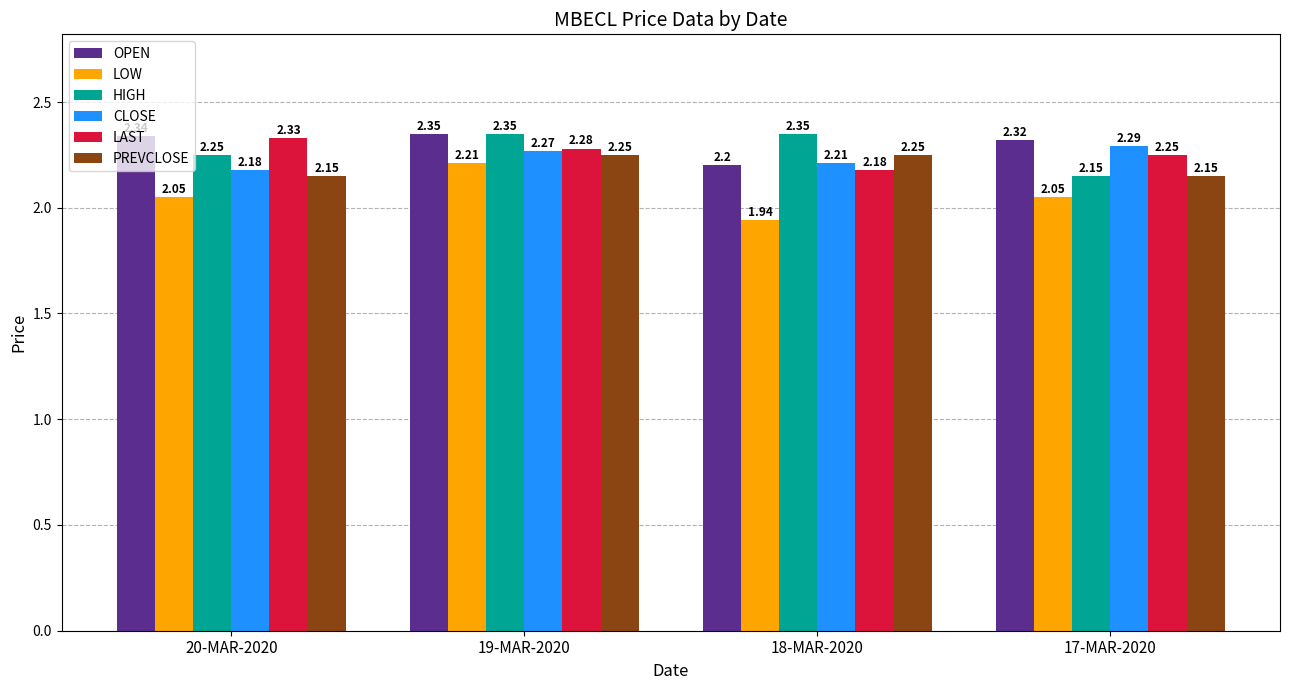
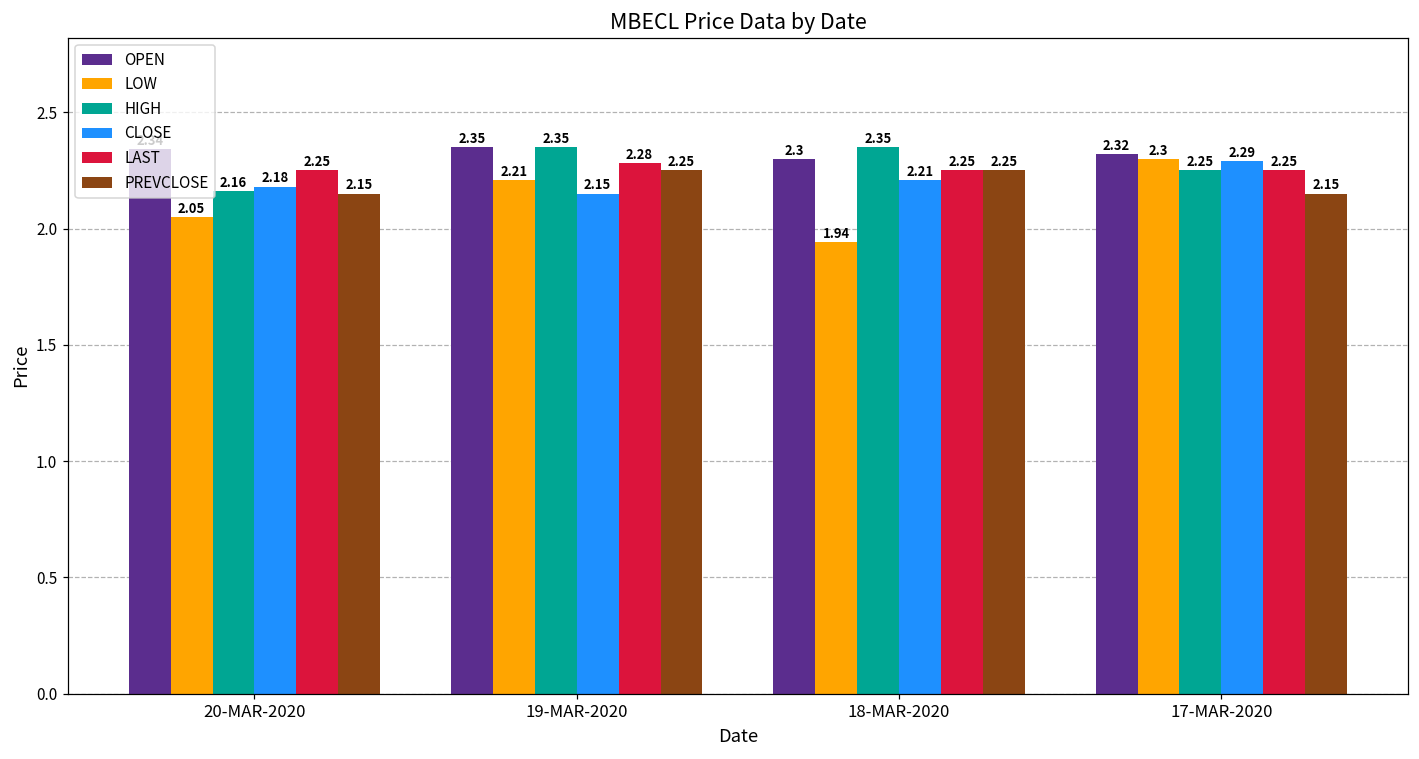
  {
    "OPEN": {
      "19-MAR-2020": 2.35,
-     "18-MAR-2020": 2.2,
+     "18-MAR-2020": 2.3,
      "17-MAR-2020": 2.32
    },
    "LOW": {
      "20-MAR-2020": 2.05,
      "19-MAR-2020": 2.21,
      "18-MAR-2020": 1.94,
-     "17-MAR-2020": 2.05
+     "17-MAR-2020": 2.3
    },
    "HIGH": {
-     "20-MAR-2020": 2.25,
+     "20-MAR-2020": 2.16,
      "19-MAR-2020": 2.35,
      "18-MAR-2020": 2.35,
-     "17-MAR-2020": 2.15
+     "17-MAR-2020": 2.25
    },
    "CLOSE": {
      "20-MAR-2020": 2.18,
-     "19-MAR-2020": 2.27,
+     "19-MAR-2020": 2.15,
      "18-MAR-2020": 2.21,
      "17-MAR-2020": 2.29
    },
    "LAST": {
-     "20-MAR-2020": 2.33,
+     "20-MAR-2020": 2.25,
      "19-MAR-2020": 2.28,
-     "18-MAR-2020": 2.18,
+     "18-MAR-2020": 2.25,
      "17-MAR-2020": 2.25
    },
    "PREVCLOSE": {
      "20-MAR-2020": 2.15,
      "19-MAR-2020": 2.25,
      "18-MAR-2020": 2.25,
      "17-MAR-2020": 2.15
    }
  }
